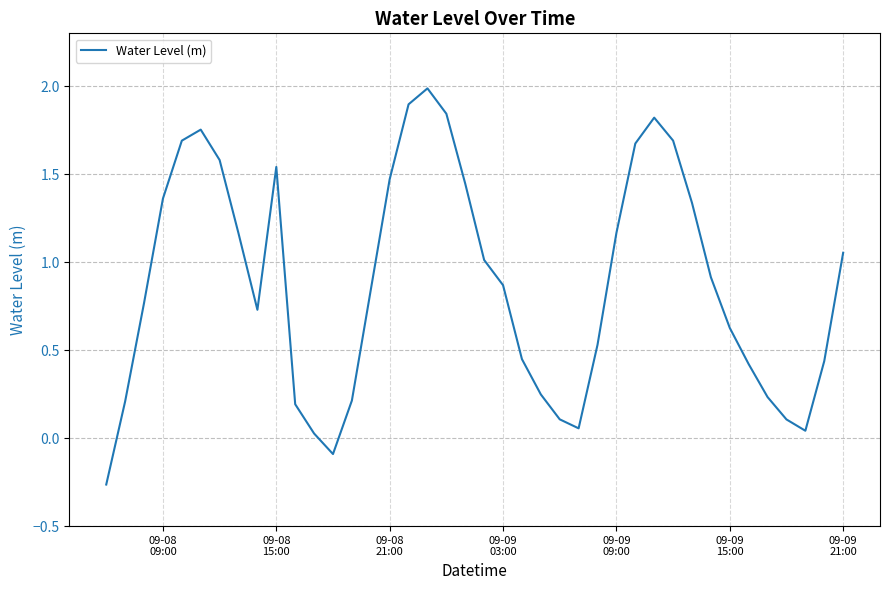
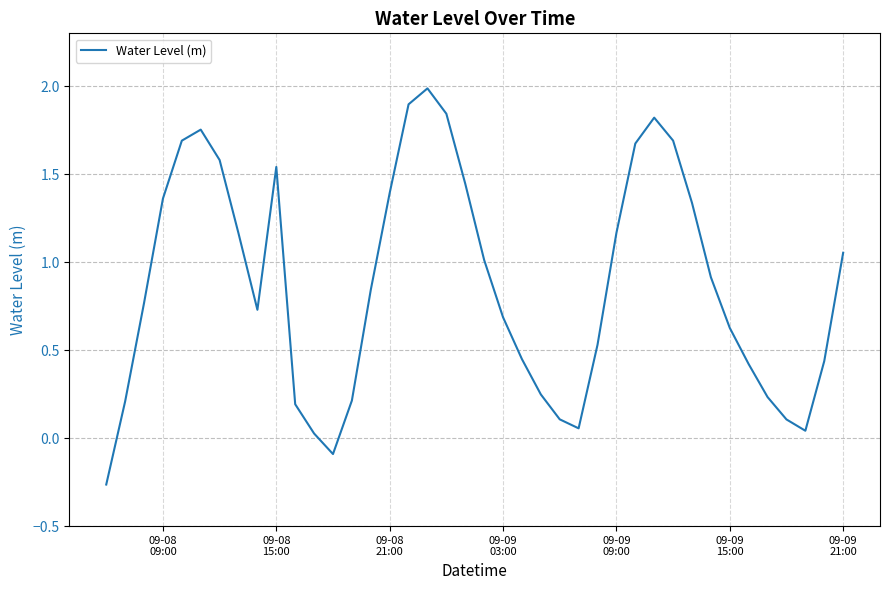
  {
    "09-08 09:00": 1.36,
    "09-08 15:00": 1.54,
-   "09-08 21:00": 1.47,
-   "09-09 03:00": 0.87,
+   "09-08 21:00": 1.39,
+   "09-09 03:00": 0.69,
    "09-09 09:00": 1.17,
    "09-09 15:00": 0.63,
    "09-09 21:00": 1.05
  }
